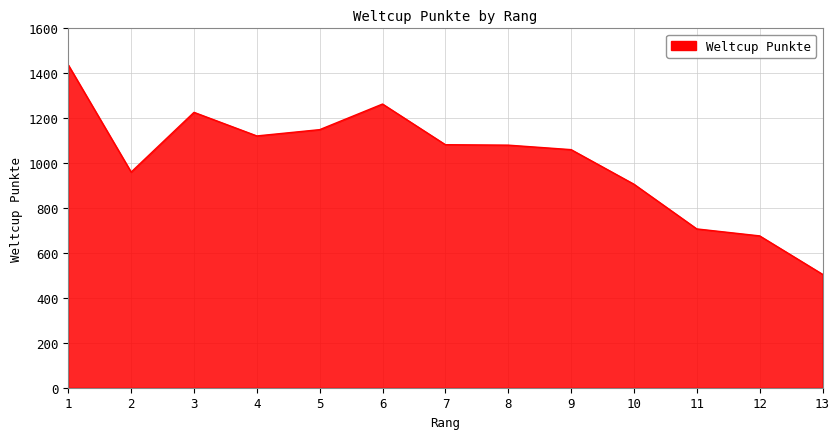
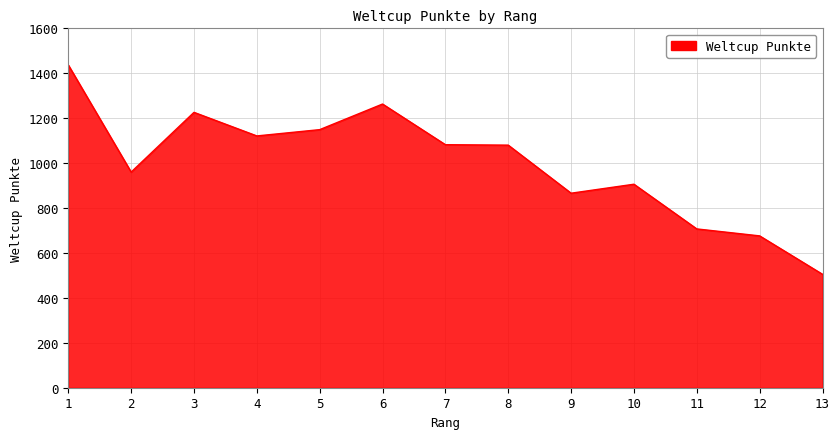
  {
    "1": 1440,
    "2": 960,
    "3": 1230,
    "4": 1120,
    "5": 1150,
    "6": 1260,
    "7": 1080,
    "8": 1080,
-   "9": 1060,
+   "9": 870,
    "10": 910,
    "11": 710,
    "12": 680,
    "13": 510
  }
